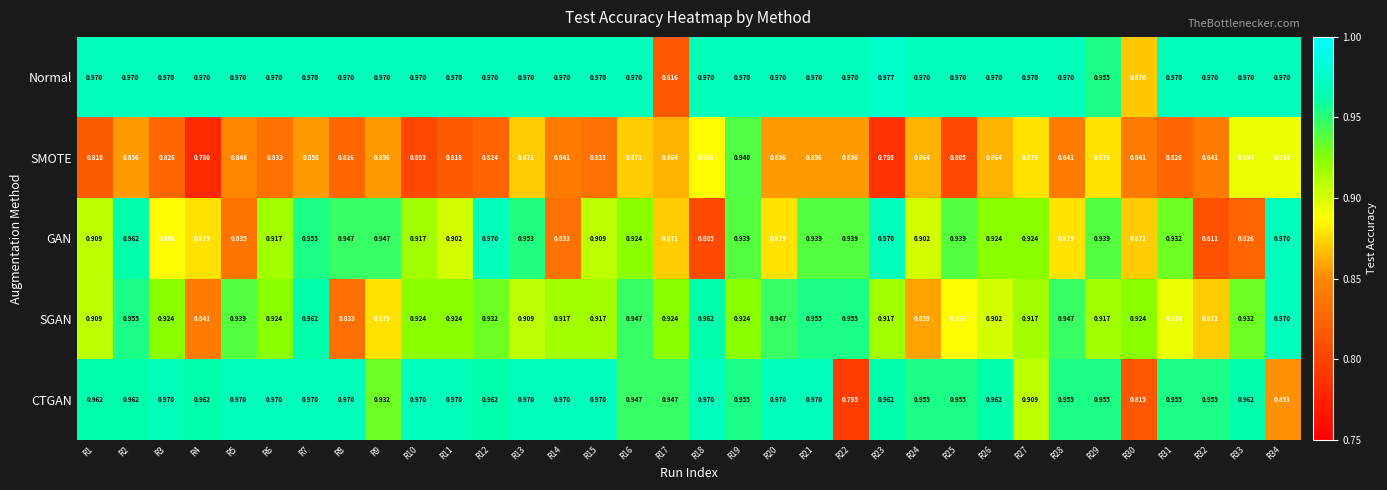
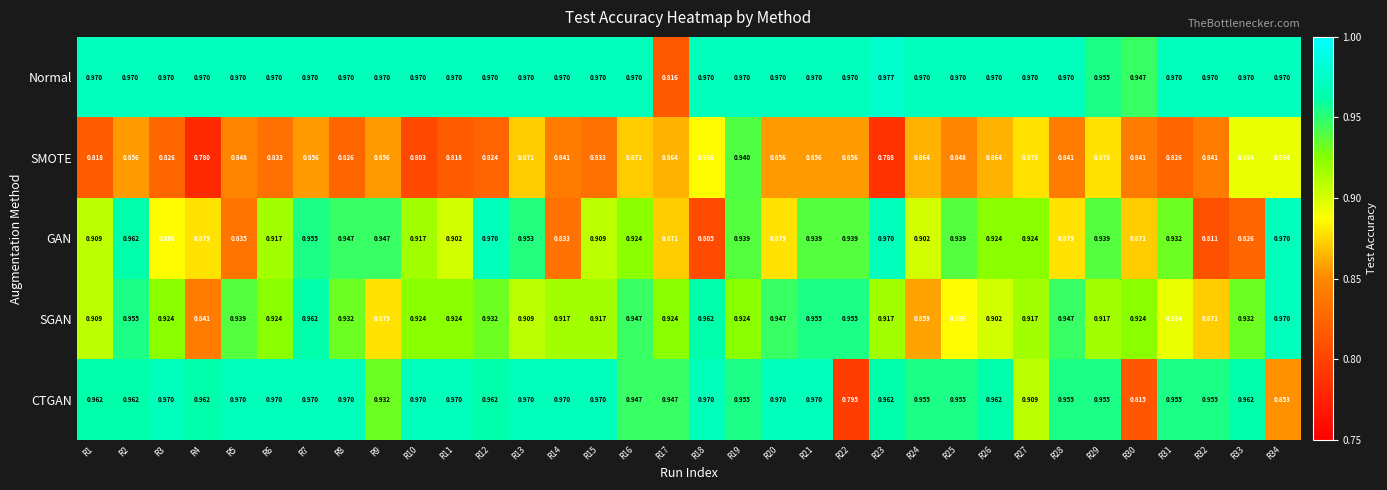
  {
    "Normal": {
      "R1": 0.970,
      "R2": 0.970,
      "R3": 0.970,
      "R4": 0.970,
      "R5": 0.970,
      "R6": 0.970,
      "R7": 0.970,
      "R8": 0.970,
      "R9": 0.970,
      "R10": 0.970,
      "R11": 0.970,
      "R12": 0.970,
      "R13": 0.970,
      "R14": 0.970,
      "R15": 0.970,
      "R16": 0.970,
      "R17": 0.816,
      "R18": 0.970,
      "R19": 0.970,
      "R20": 0.970,
      "R21": 0.970,
      "R22": 0.970,
      "R23": 0.977,
      "R24": 0.970,
      "R25": 0.970,
      "R26": 0.970,
      "R27": 0.970,
      "R28": 0.970,
      "R29": 0.955,
-     "R30": 0.870,
+     "R30": 0.947,
      "R31": 0.970,
      "R32": 0.970,
      "R33": 0.970,
      "R34": 0.970
    },
    "SMOTE": {
      "R1": 0.818,
      "R2": 0.856,
      "R3": 0.826,
      "R4": 0.780,
      "R5": 0.848,
      "R6": 0.833,
      "R7": 0.856,
      "R8": 0.826,
      "R9": 0.856,
      "R10": 0.803,
      "R11": 0.818,
      "R12": 0.824,
      "R13": 0.871,
      "R14": 0.841,
      "R15": 0.833,
      "R16": 0.871,
      "R17": 0.864,
      "R18": 0.886,
      "R19": 0.940,
      "R20": 0.856,
      "R21": 0.856,
      "R22": 0.856,
      "R23": 0.788,
      "R24": 0.864,
-     "R25": 0.805,
+     "R25": 0.848,
      "R26": 0.864,
      "R27": 0.879,
      "R28": 0.841,
      "R29": 0.879,
      "R30": 0.841,
      "R31": 0.826,
      "R32": 0.841,
      "R33": 0.894,
      "R34": 0.894
    },
    "GAN": {
      "R1": 0.909,
      "R2": 0.962,
      "R3": 0.886,
      "R4": 0.879,
      "R5": 0.835,
      "R6": 0.917,
      "R7": 0.955,
      "R8": 0.947,
      "R9": 0.947,
      "R10": 0.917,
      "R11": 0.902,
      "R12": 0.970,
      "R13": 0.953,
      "R14": 0.833,
      "R15": 0.909,
      "R16": 0.924,
      "R17": 0.871,
      "R18": 0.805,
      "R19": 0.939,
      "R20": 0.879,
      "R21": 0.939,
      "R22": 0.939,
      "R23": 0.970,
      "R24": 0.902,
      "R25": 0.939,
      "R26": 0.924,
      "R27": 0.924,
      "R28": 0.879,
      "R29": 0.939,
      "R30": 0.871,
      "R31": 0.932,
      "R32": 0.811,
      "R33": 0.826,
      "R34": 0.970
    },
    "SGAN": {
      "R1": 0.909,
      "R2": 0.955,
      "R3": 0.924,
      "R4": 0.841,
      "R5": 0.939,
      "R6": 0.924,
      "R7": 0.962,
-     "R8": 0.833,
+     "R8": 0.932,
      "R9": 0.879,
      "R10": 0.924,
      "R11": 0.924,
      "R12": 0.932,
      "R13": 0.909,
      "R14": 0.917,
      "R15": 0.917,
      "R16": 0.947,
      "R17": 0.924,
      "R18": 0.962,
      "R19": 0.924,
      "R20": 0.947,
      "R21": 0.955,
      "R22": 0.955,
      "R23": 0.917,
      "R24": 0.859,
      "R25": 0.886,
      "R26": 0.902,
      "R27": 0.917,
      "R28": 0.947,
      "R29": 0.917,
      "R30": 0.924,
      "R31": 0.894,
      "R32": 0.871,
      "R33": 0.932,
      "R34": 0.970
    },
    "CTGAN": {
      "R1": 0.962,
      "R2": 0.962,
      "R3": 0.970,
      "R4": 0.962,
      "R5": 0.970,
      "R6": 0.970,
      "R7": 0.970,
      "R8": 0.970,
      "R9": 0.932,
      "R10": 0.970,
      "R11": 0.970,
      "R12": 0.962,
      "R13": 0.970,
      "R14": 0.970,
      "R15": 0.970,
      "R16": 0.947,
      "R17": 0.947,
      "R18": 0.970,
      "R19": 0.955,
      "R20": 0.970,
      "R21": 0.970,
      "R22": 0.795,
      "R23": 0.962,
      "R24": 0.955,
      "R25": 0.955,
      "R26": 0.962,
      "R27": 0.909,
      "R28": 0.955,
      "R29": 0.955,
      "R30": 0.815,
      "R31": 0.955,
      "R32": 0.955,
      "R33": 0.962,
      "R34": 0.853
    }
  }
